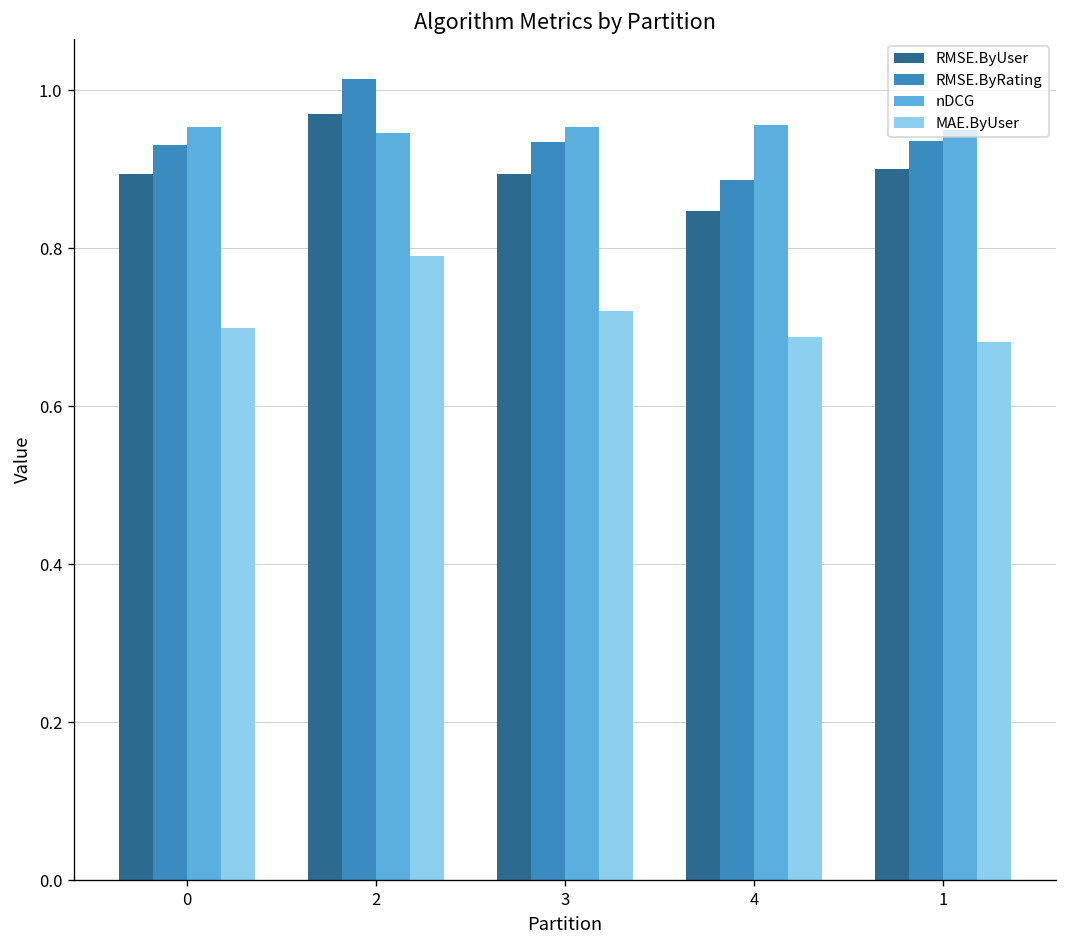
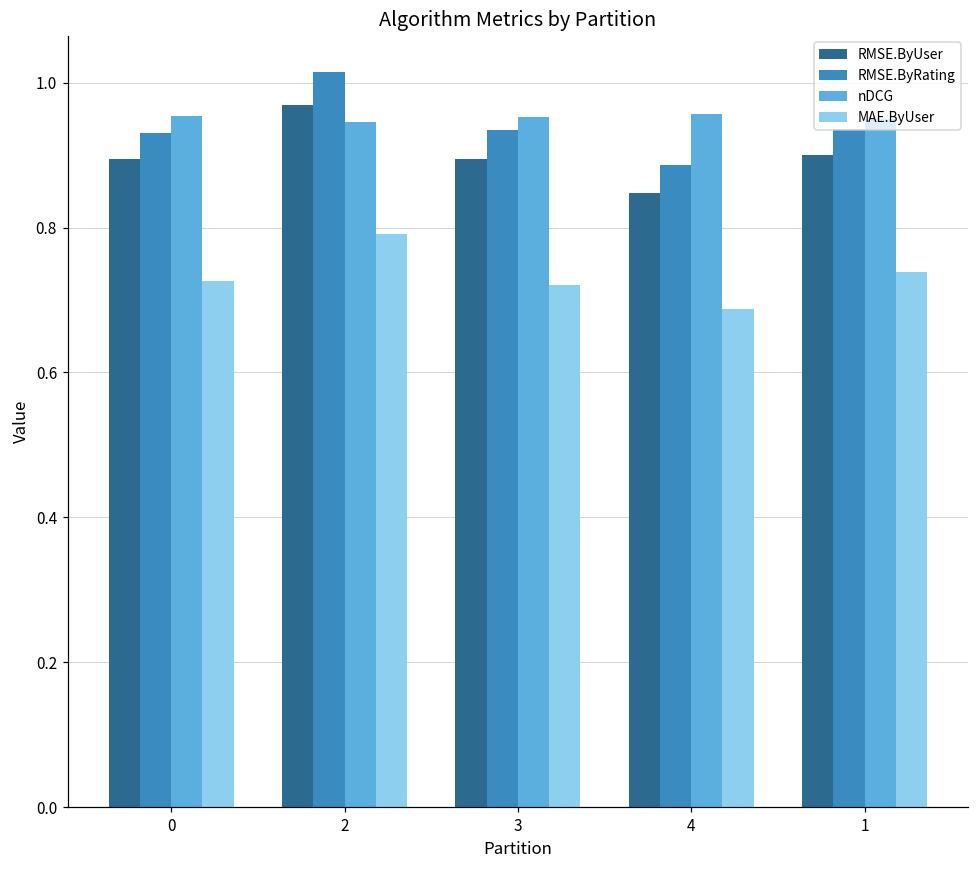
  {
    "MAE.ByUser": {
-     "0": 0.70,
+     "0": 0.73,
      "2": 0.79,
      "3": 0.72,
      "4": 0.69,
-     "1": 0.68
+     "1": 0.74
    }
  }
